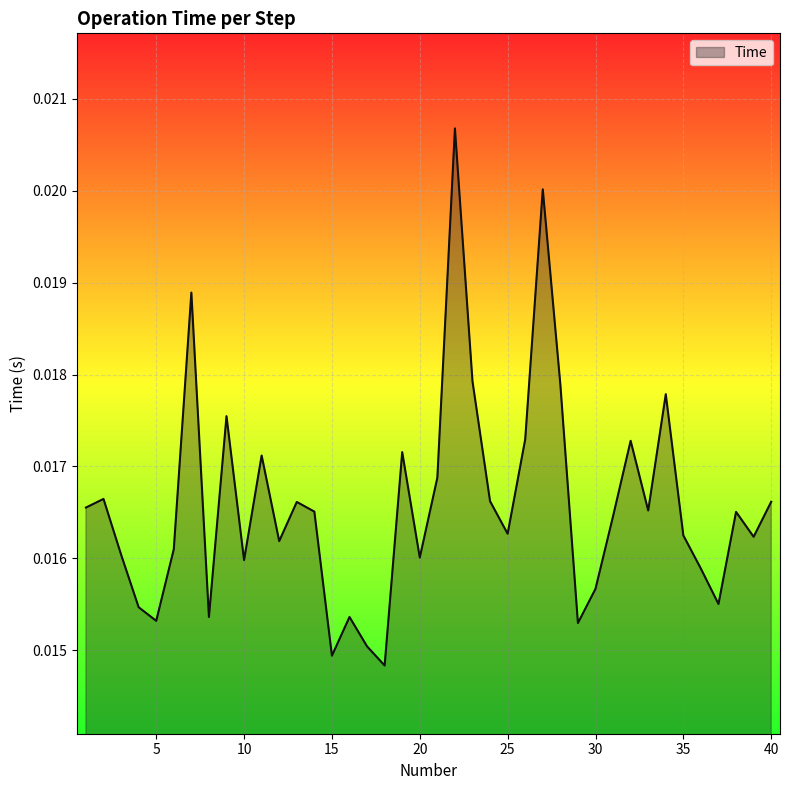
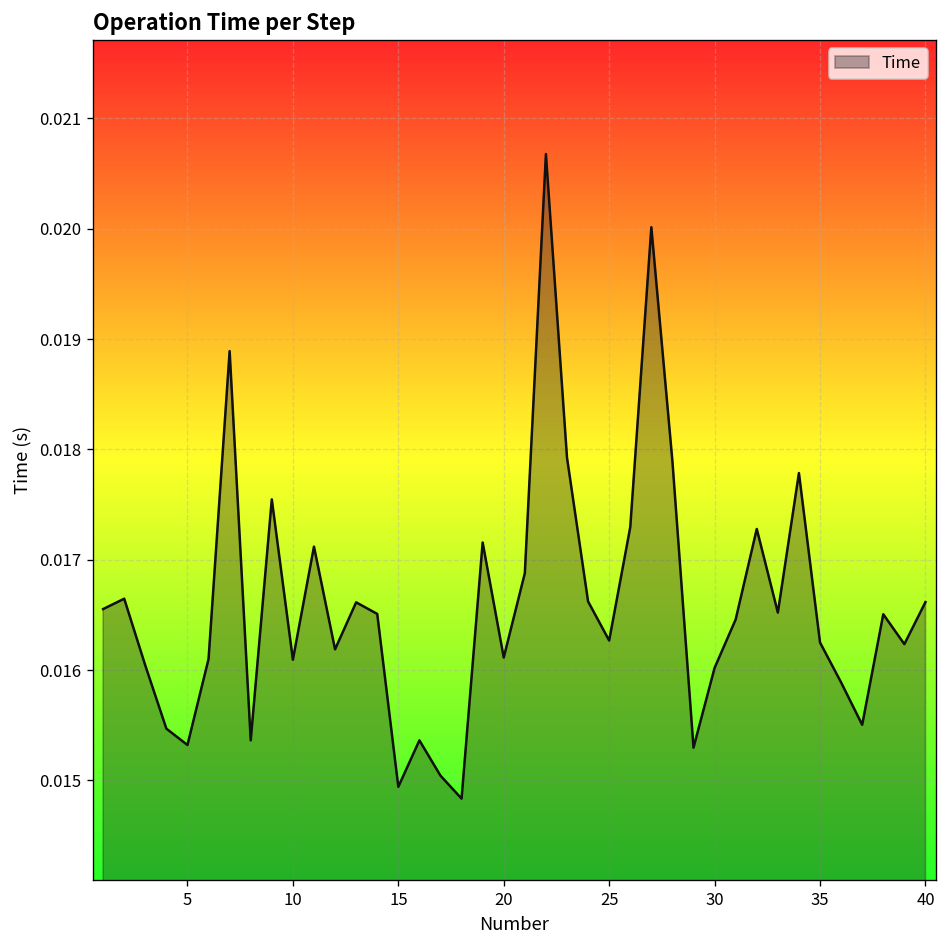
  {
    "5": 0.0153,
-   "10": 0.0160,
+   "10": 0.0161,
    "15": 0.0149,
-   "20": 0.0160,
+   "20": 0.0161,
    "25": 0.0163,
-   "30": 0.0157,
+   "30": 0.0160,
    "35": 0.0163,
    "40": 0.0166
  }
